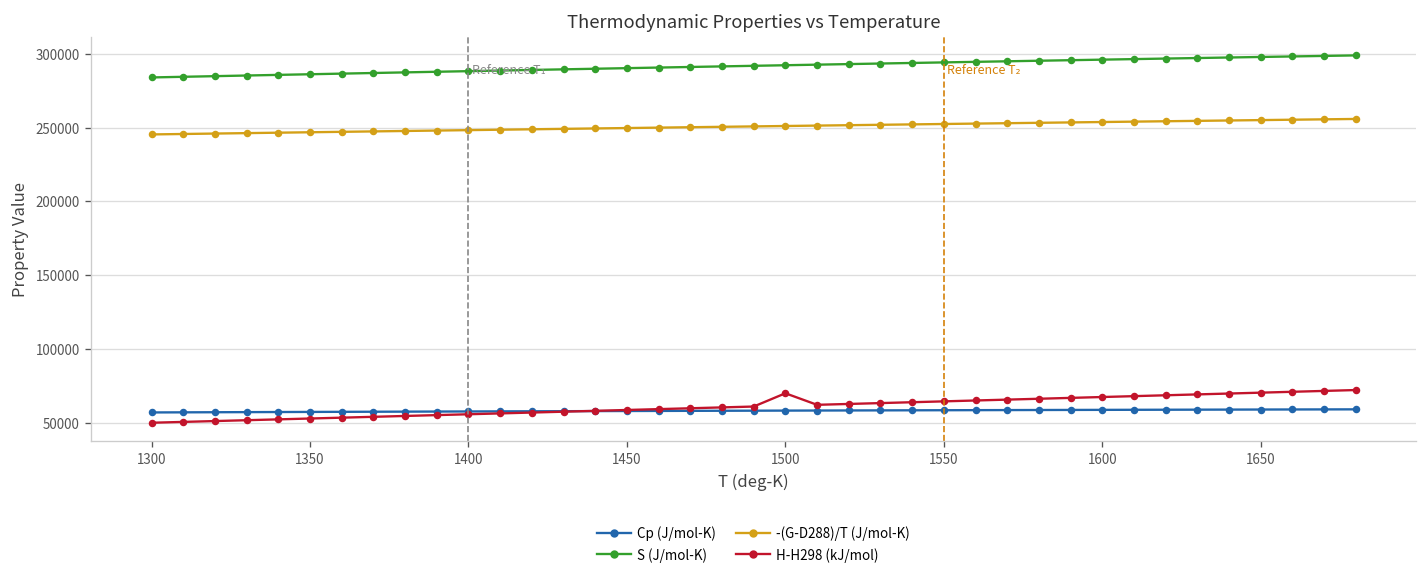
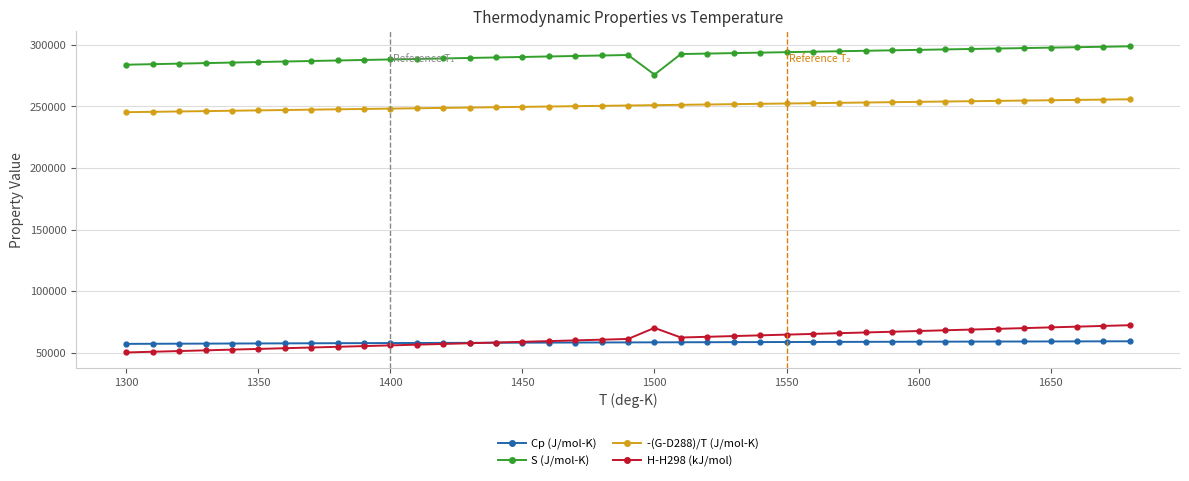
  {
    "Cp (J/mol-K)": {
      "1300": 57000,
      "1350": 57000,
      "1500": 58000,
      "1550": 59000,
      "1600": 59000,
      "1650": 59000
    },
    "S (J/mol-K)": {
      "1300": 284000,
      "1350": 286000,
      "1400": 288000,
      "1450": 290000,
-     "1500": 292000,
+     "1500": 276000,
      "1550": 294000,
      "1600": 296000,
      "1650": 298000
    },
    "-(G-D288)/T (J/mol-K)": {
      "1300": 245000,
      "1350": 247000,
      "1400": 248000,
      "1450": 250000,
      "1500": 251000,
      "1550": 252000,
      "1600": 254000,
      "1650": 255000
    },
    "H-H298 (kJ/mol)": {
      "1300": 50000,
      "1350": 53000,
      "1500": 70000,
      "1550": 65000,
      "1600": 68000,
      "1650": 71000
    }
  }
